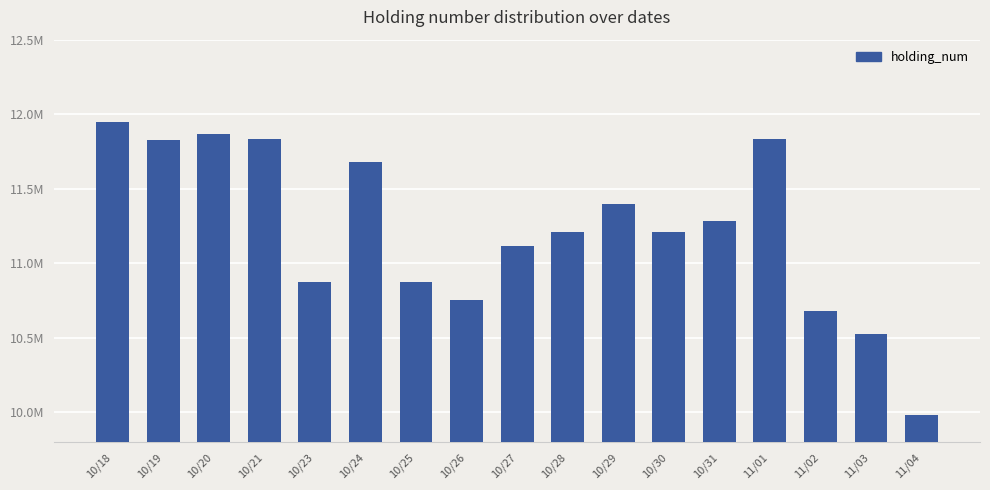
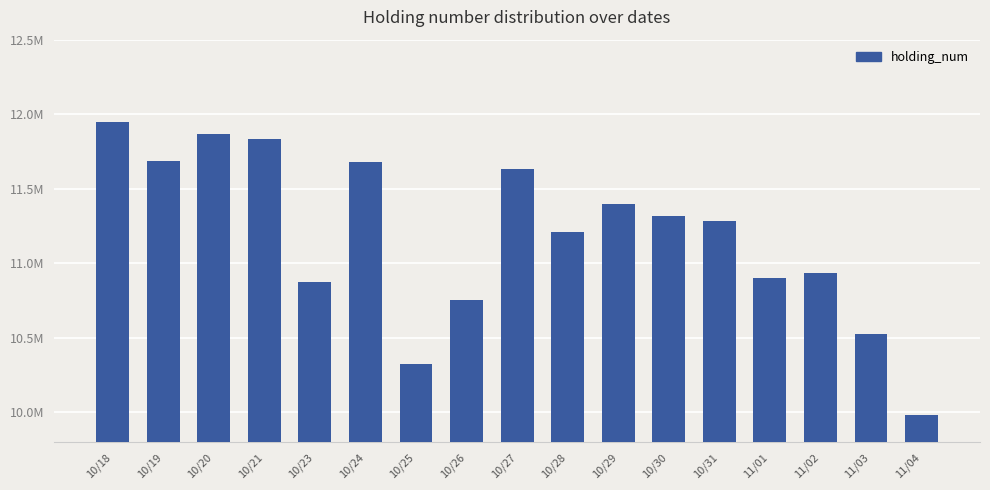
  {
    "10/18": 11950000,
-   "10/19": 11830000,
+   "10/19": 11690000,
    "10/20": 11860000,
    "10/21": 11830000,
    "10/23": 10870000,
    "10/24": 11680000,
-   "10/25": 10880000,
+   "10/25": 10320000,
    "10/26": 10750000,
-   "10/27": 11120000,
+   "10/27": 11630000,
    "10/28": 11210000,
    "10/29": 11400000,
-   "10/30": 11210000,
+   "10/30": 11310000,
    "10/31": 11280000,
-   "11/01": 11830000,
-   "11/02": 10680000,
+   "11/01": 10900000,
+   "11/02": 10940000,
    "11/03": 10530000,
    "11/04": 9990000
  }
